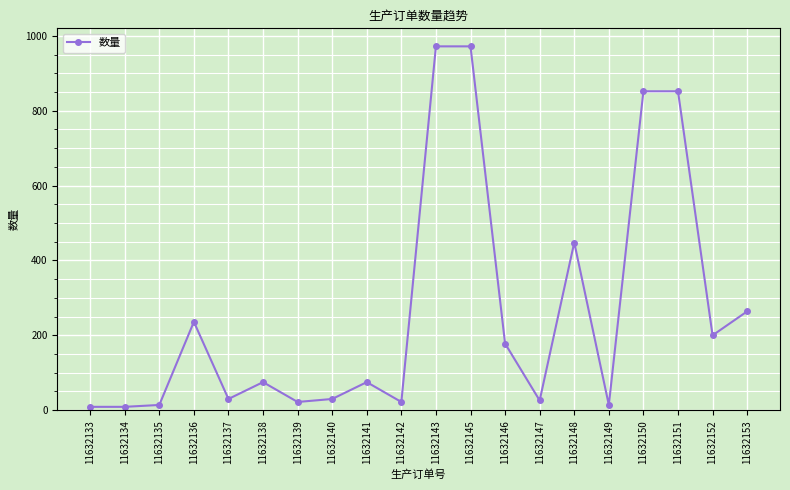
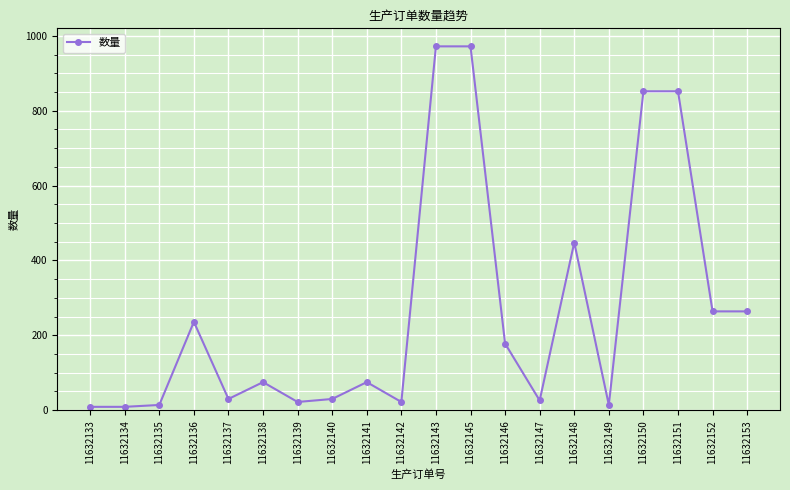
  {
    "11632133": 10,
    "11632134": 10,
    "11632135": 10,
    "11632136": 240,
    "11632137": 30,
    "11632138": 80,
    "11632139": 20,
    "11632140": 30,
    "11632141": 80,
    "11632142": 20,
    "11632143": 970,
    "11632145": 970,
    "11632146": 180,
    "11632147": 30,
    "11632148": 450,
    "11632149": 10,
    "11632150": 850,
    "11632151": 850,
-   "11632152": 200,
+   "11632152": 260,
    "11632153": 260
  }
